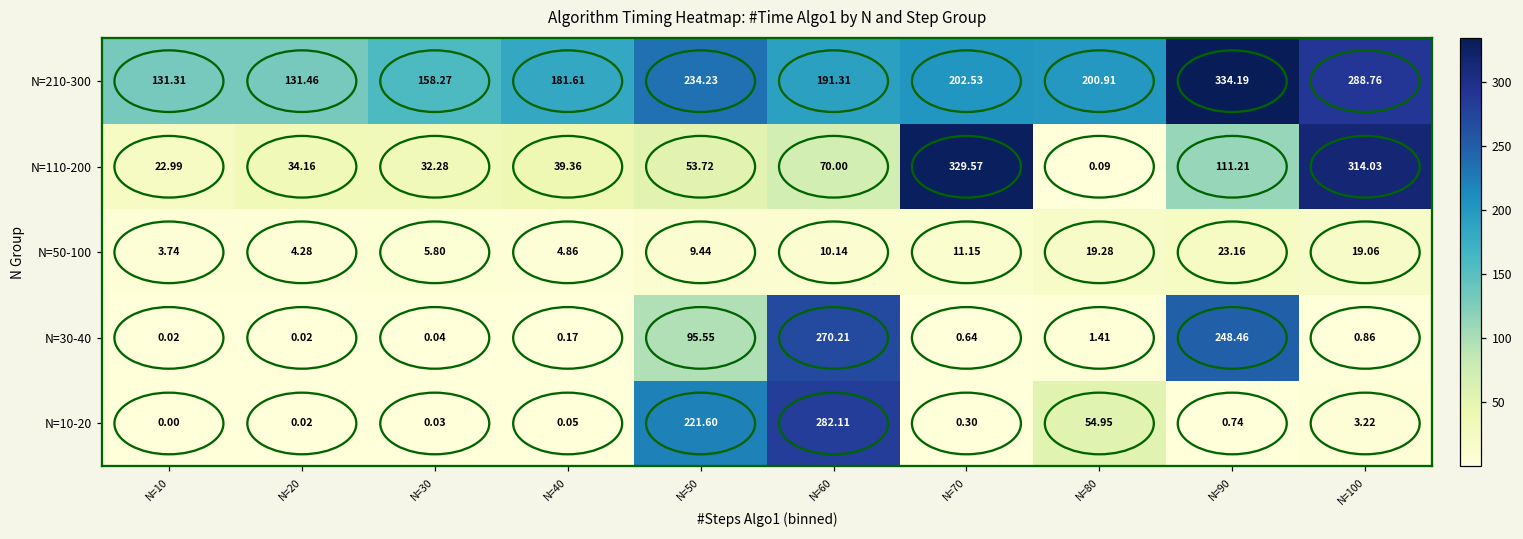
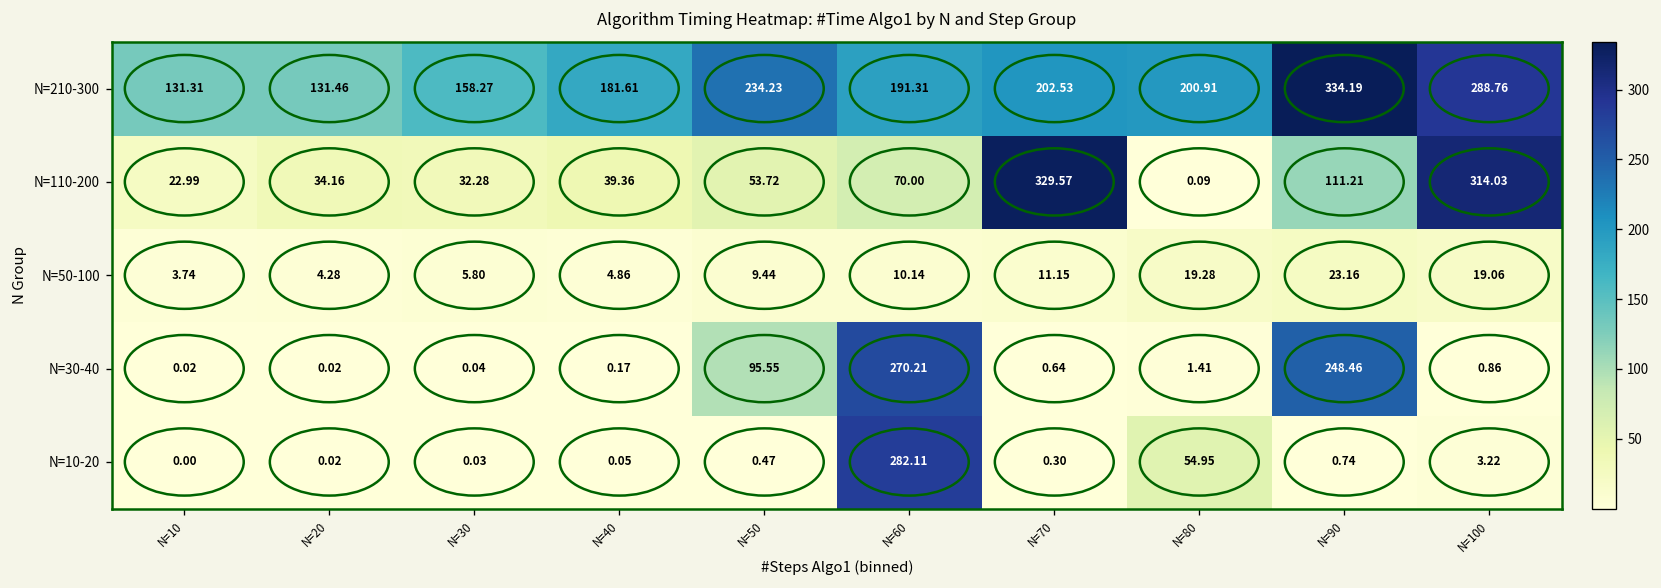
  {
    "N=210-300": {
      "N=10": 131.31,
      "N=20": 131.46,
      "N=30": 158.27,
      "N=40": 181.61,
      "N=50": 234.23,
      "N=60": 191.31,
      "N=70": 202.53,
      "N=80": 200.91,
      "N=90": 334.19,
      "N=100": 288.76
    },
    "N=110-200": {
      "N=10": 22.99,
      "N=20": 34.16,
      "N=30": 32.28,
      "N=40": 39.36,
      "N=50": 53.72,
      "N=60": 70.00,
      "N=70": 329.57,
      "N=80": 0.09,
      "N=90": 111.21,
      "N=100": 314.03
    },
    "N=50-100": {
      "N=10": 3.74,
      "N=20": 4.28,
      "N=30": 5.80,
      "N=40": 4.86,
      "N=50": 9.44,
      "N=60": 10.14,
      "N=70": 11.15,
      "N=80": 19.28,
      "N=90": 23.16,
      "N=100": 19.06
    },
    "N=30-40": {
      "N=10": 0.02,
      "N=20": 0.02,
      "N=30": 0.04,
      "N=40": 0.17,
      "N=50": 95.55,
      "N=60": 270.21,
      "N=70": 0.64,
      "N=80": 1.41,
      "N=90": 248.46,
      "N=100": 0.86
    },
    "N=10-20": {
      "N=10": 0.00,
      "N=20": 0.02,
      "N=30": 0.03,
      "N=40": 0.05,
-     "N=50": 221.60,
+     "N=50": 0.47,
      "N=60": 282.11,
      "N=70": 0.30,
      "N=80": 54.95,
      "N=90": 0.74,
      "N=100": 3.22
    }
  }
